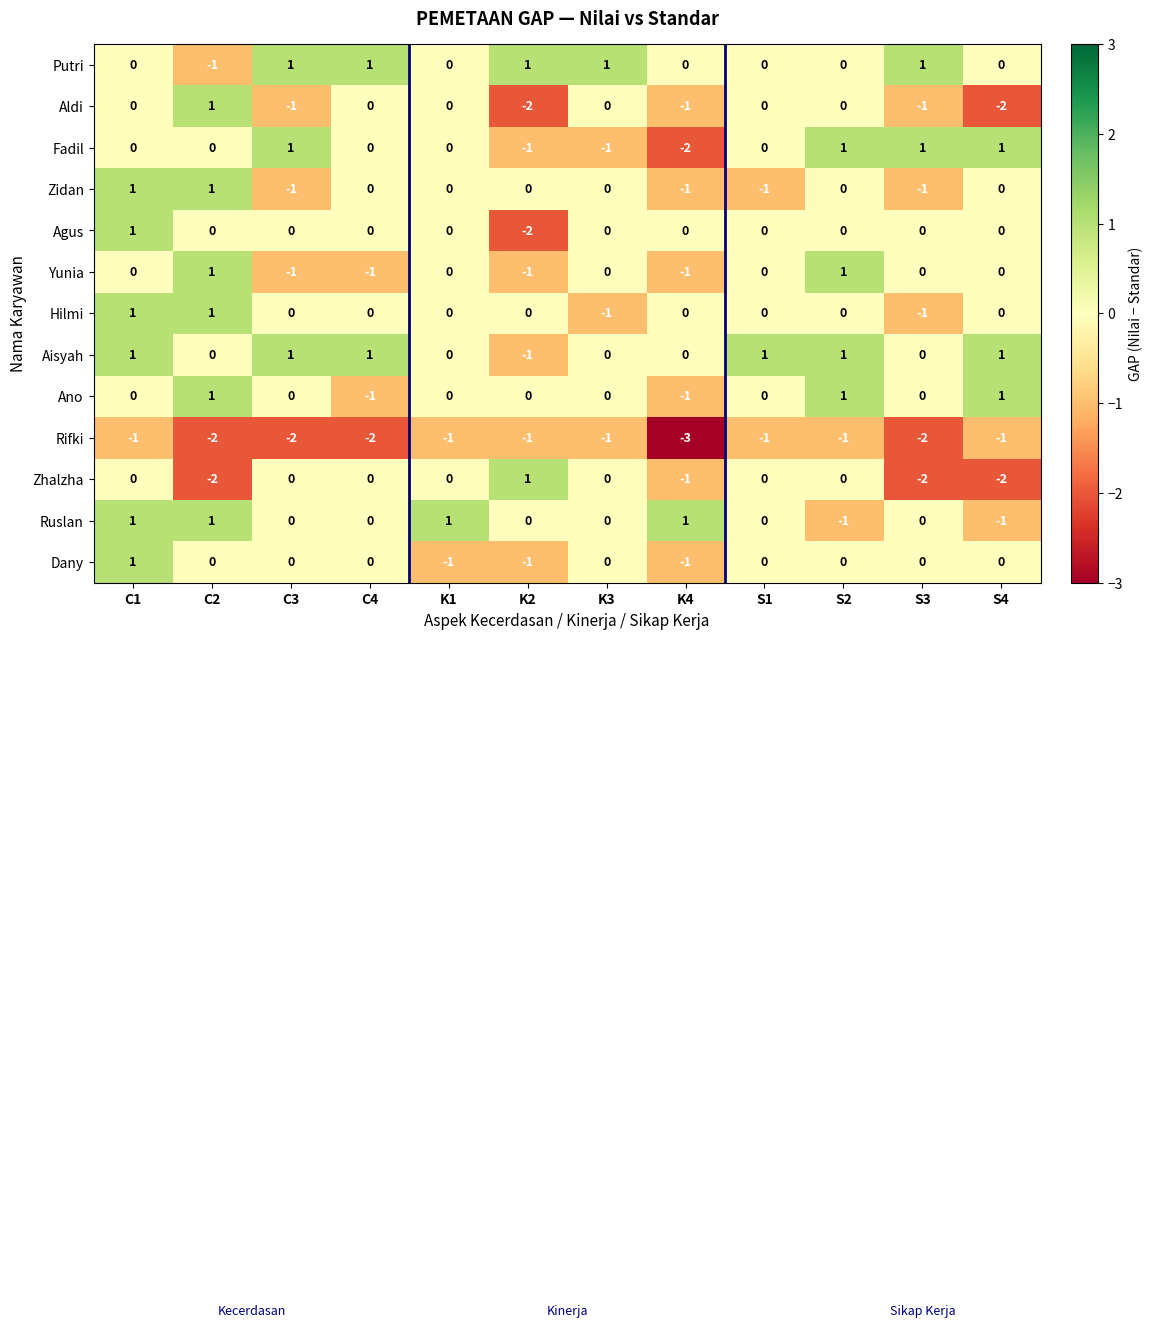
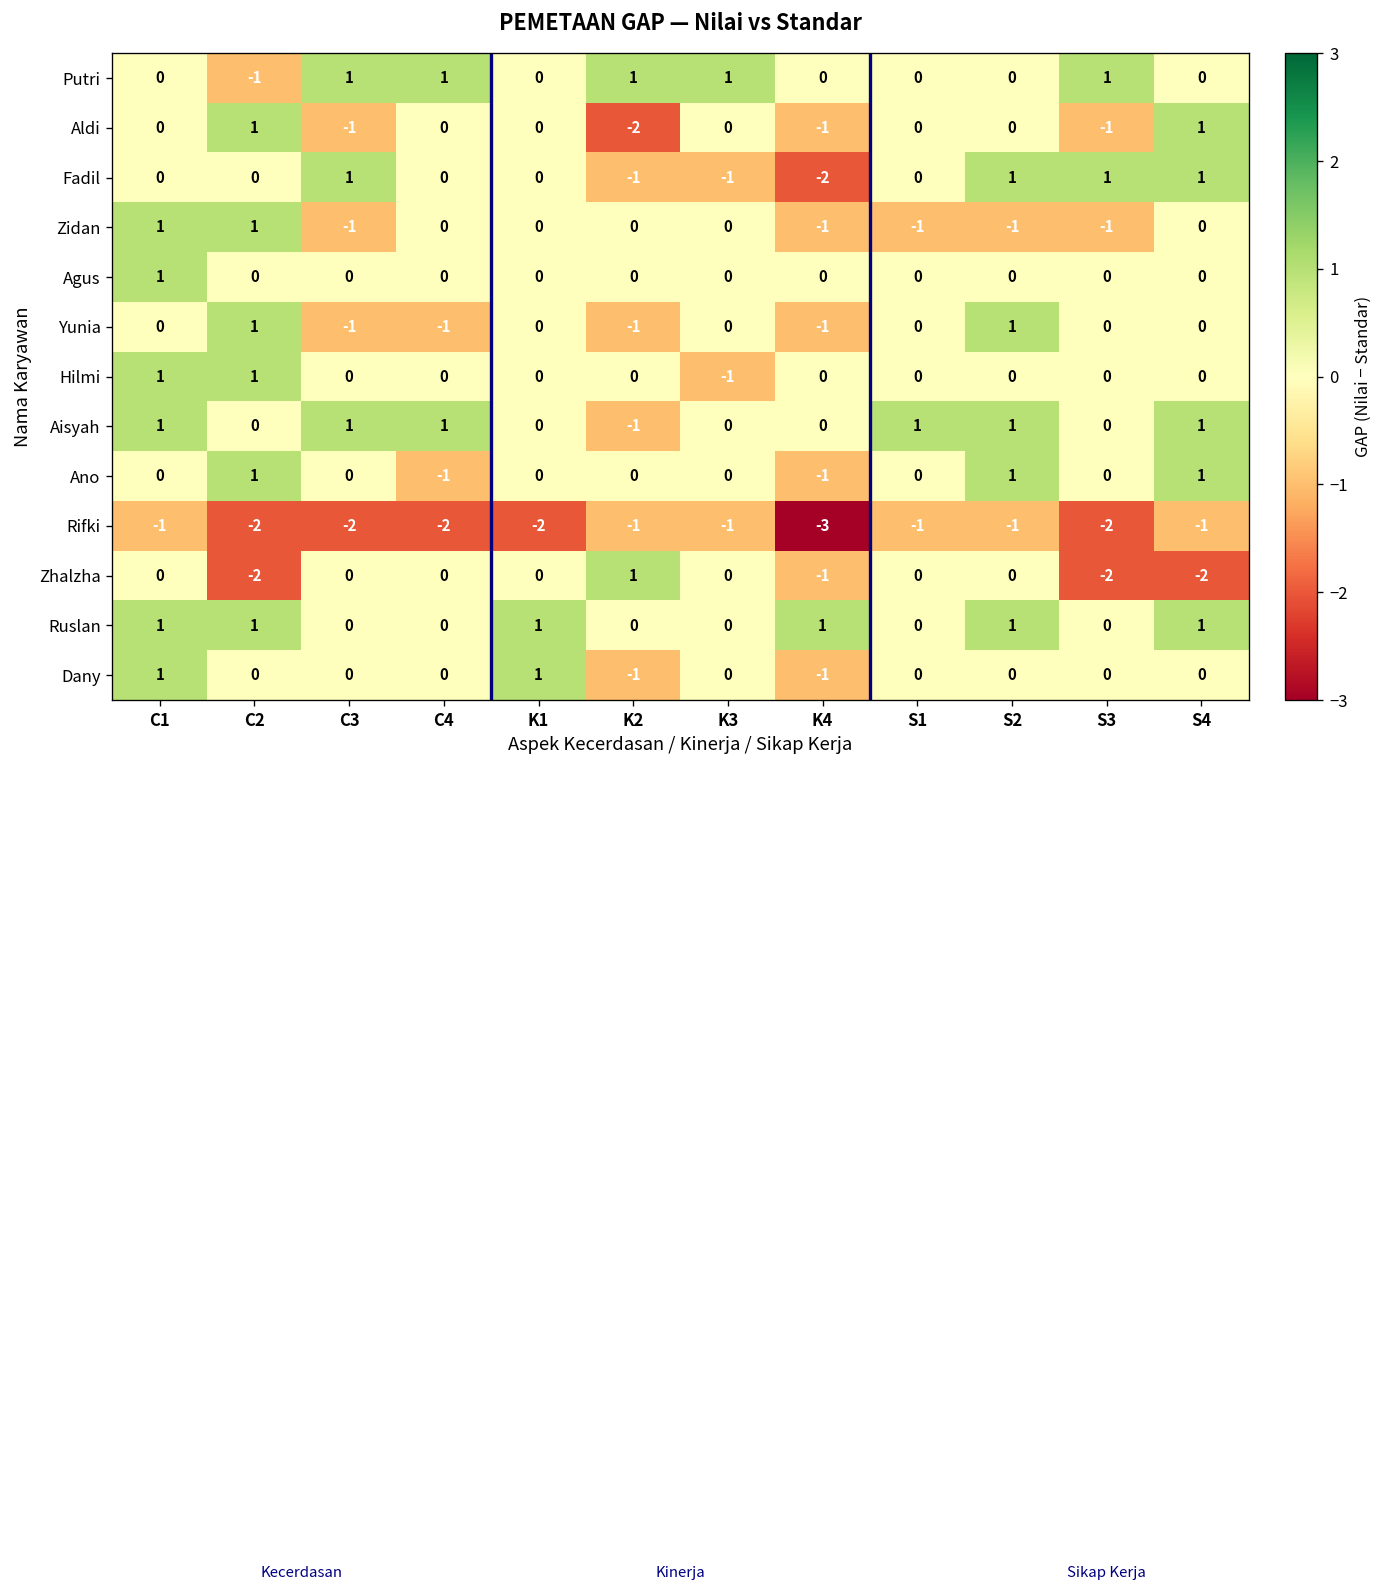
  {
    "Putri": {
      "C1": 0,
      "C2": -1,
      "C3": 1,
      "C4": 1,
      "K1": 0,
      "K2": 1,
      "K3": 1,
      "K4": 0,
      "S1": 0,
      "S2": 0,
      "S3": 1,
      "S4": 0
    },
    "Aldi": {
      "C1": 0,
      "C2": 1,
      "C3": -1,
      "C4": 0,
      "K1": 0,
      "K2": -2,
      "K3": 0,
      "K4": -1,
      "S1": 0,
      "S2": 0,
      "S3": -1,
-     "S4": -2
+     "S4": 1
    },
    "Fadil": {
      "C1": 0,
      "C2": 0,
      "C3": 1,
      "C4": 0,
      "K1": 0,
      "K2": -1,
      "K3": -1,
      "K4": -2,
      "S1": 0,
      "S2": 1,
      "S3": 1,
      "S4": 1
    },
    "Zidan": {
      "C1": 1,
      "C2": 1,
      "C3": -1,
      "C4": 0,
      "K1": 0,
      "K2": 0,
      "K3": 0,
      "K4": -1,
      "S1": -1,
-     "S2": 0,
+     "S2": -1,
      "S3": -1,
      "S4": 0
    },
    "Agus": {
      "C1": 1,
      "C2": 0,
      "C3": 0,
      "C4": 0,
      "K1": 0,
-     "K2": -2,
+     "K2": 0,
      "K3": 0,
      "K4": 0,
      "S1": 0,
      "S2": 0,
      "S3": 0,
      "S4": 0
    },
    "Yunia": {
      "C1": 0,
      "C2": 1,
      "C3": -1,
      "C4": -1,
      "K1": 0,
      "K2": -1,
      "K3": 0,
      "K4": -1,
      "S1": 0,
      "S2": 1,
      "S3": 0,
      "S4": 0
    },
    "Hilmi": {
      "C1": 1,
      "C2": 1,
      "C3": 0,
      "C4": 0,
      "K1": 0,
      "K2": 0,
      "K3": -1,
      "K4": 0,
      "S1": 0,
      "S2": 0,
-     "S3": -1,
+     "S3": 0,
      "S4": 0
    },
    "Aisyah": {
      "C1": 1,
      "C2": 0,
      "C3": 1,
      "C4": 1,
      "K1": 0,
      "K2": -1,
      "K3": 0,
      "K4": 0,
      "S1": 1,
      "S2": 1,
      "S3": 0,
      "S4": 1
    },
    "Ano": {
      "C1": 0,
      "C2": 1,
      "C3": 0,
      "C4": -1,
      "K1": 0,
      "K2": 0,
      "K3": 0,
      "K4": -1,
      "S1": 0,
      "S2": 1,
      "S3": 0,
      "S4": 1
    },
    "Rifki": {
      "C1": -1,
      "C2": -2,
      "C3": -2,
      "C4": -2,
-     "K1": -1,
+     "K1": -2,
      "K2": -1,
      "K3": -1,
      "K4": -3,
      "S1": -1,
      "S2": -1,
      "S3": -2,
      "S4": -1
    },
    "Zhalzha": {
      "C1": 0,
      "C2": -2,
      "C3": 0,
      "C4": 0,
      "K1": 0,
      "K2": 1,
      "K3": 0,
      "K4": -1,
      "S1": 0,
      "S2": 0,
      "S3": -2,
      "S4": -2
    },
    "Ruslan": {
      "C1": 1,
      "C2": 1,
      "C3": 0,
      "C4": 0,
      "K1": 1,
      "K2": 0,
      "K3": 0,
      "K4": 1,
      "S1": 0,
-     "S2": -1,
+     "S2": 1,
      "S3": 0,
-     "S4": -1
+     "S4": 1
    },
    "Dany": {
      "C1": 1,
      "C2": 0,
      "C3": 0,
      "C4": 0,
-     "K1": -1,
+     "K1": 1,
      "K2": -1,
      "K3": 0,
      "K4": -1,
      "S1": 0,
      "S2": 0,
      "S3": 0,
      "S4": 0
    }
  }
